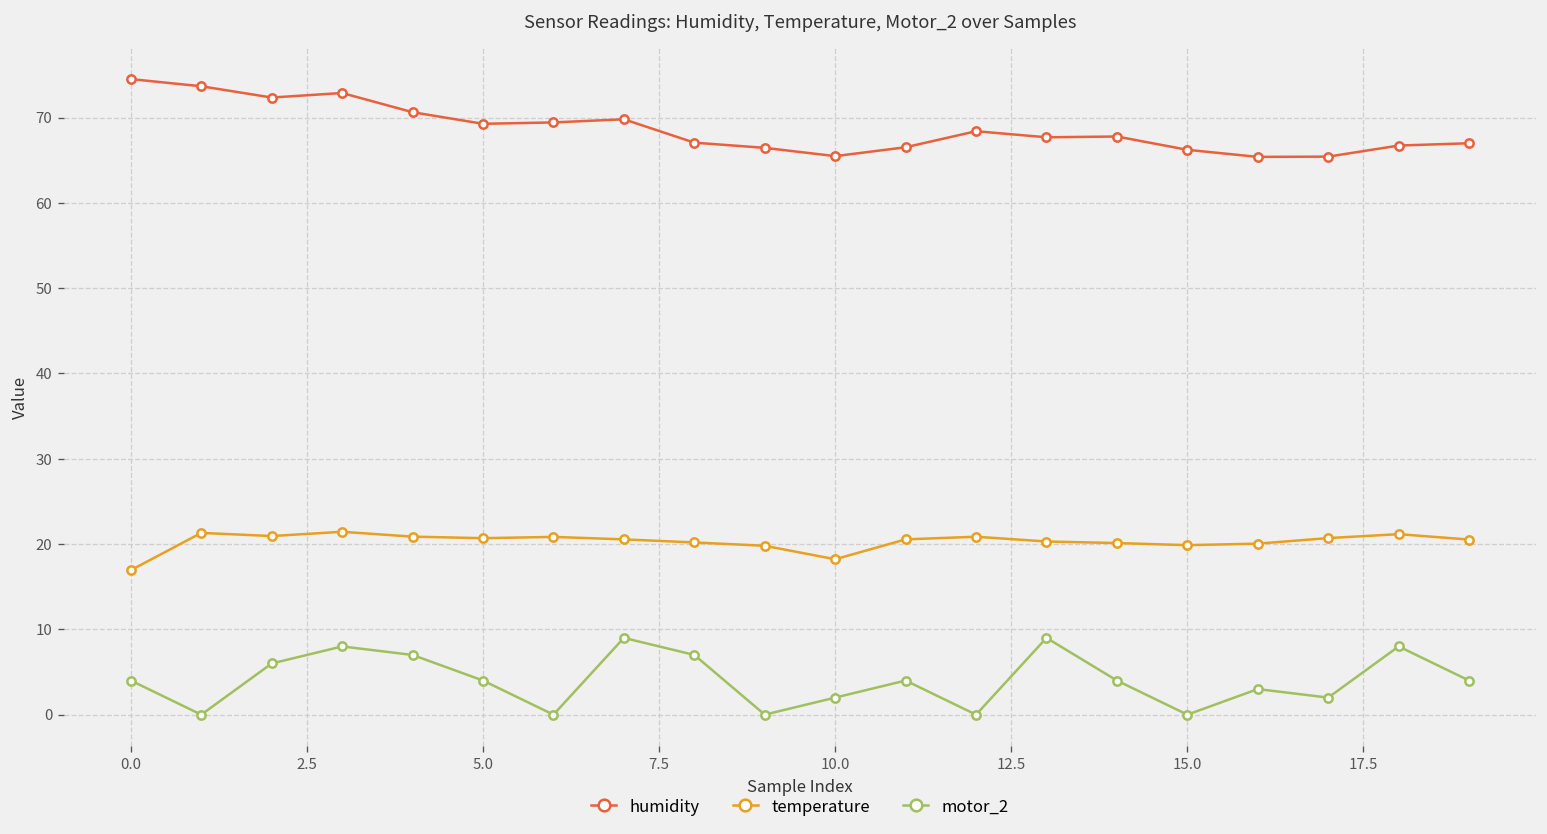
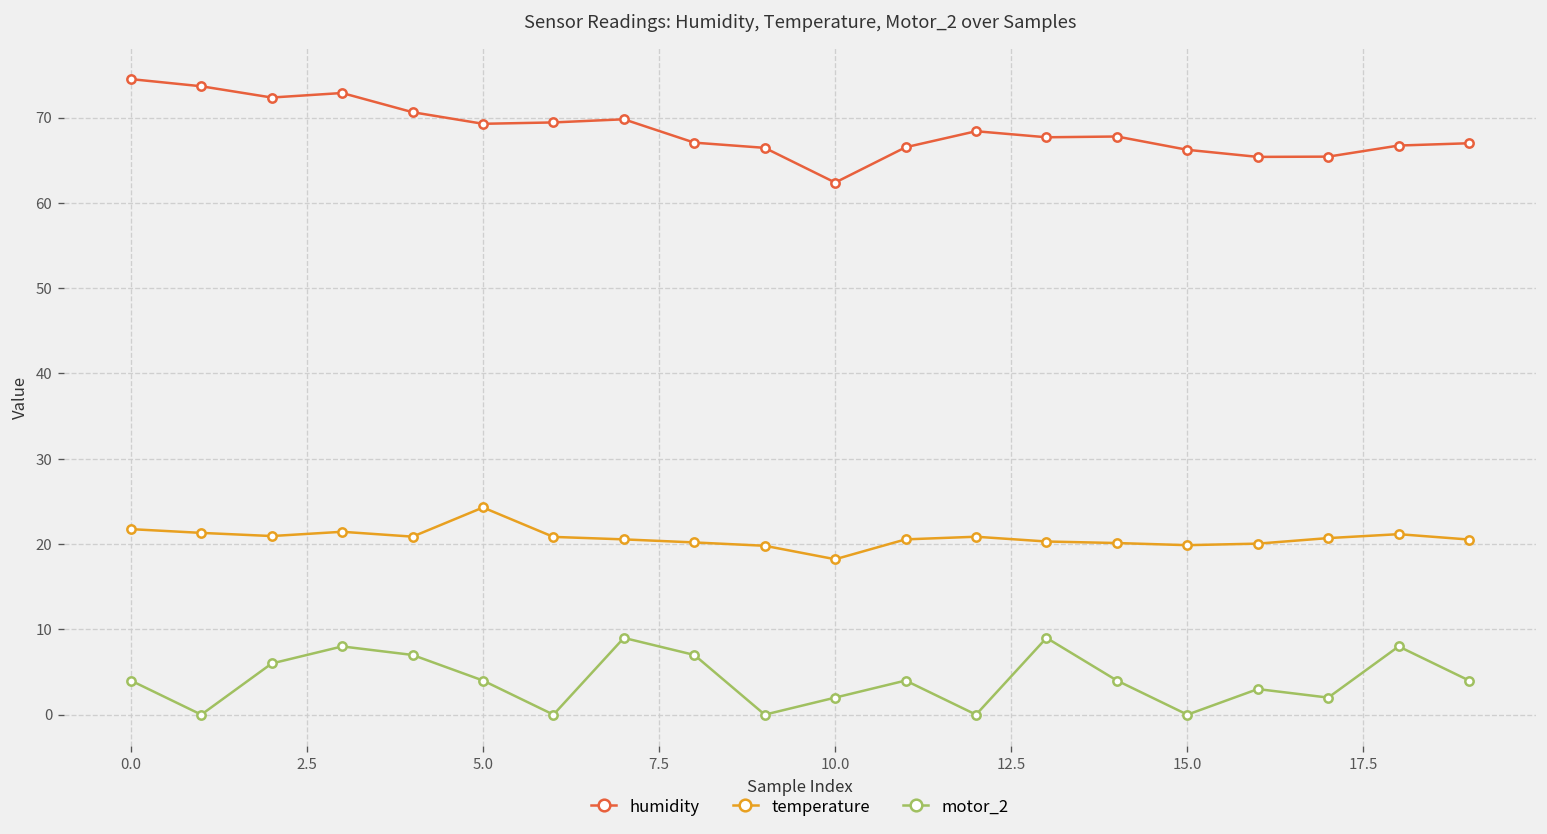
  {
    "humidity": {
      "0.0": 75,
      "5.0": 69,
-     "10.0": 65,
+     "10.0": 62,
      "15.0": 66
    },
    "temperature": {
-     "0.0": 17,
-     "5.0": 21,
+     "0.0": 22,
+     "5.0": 24,
      "10.0": 18,
      "15.0": 20
    },
    "motor_2": {
      "0.0": 4,
      "5.0": 4,
      "10.0": 2,
      "15.0": 0
    }
  }
